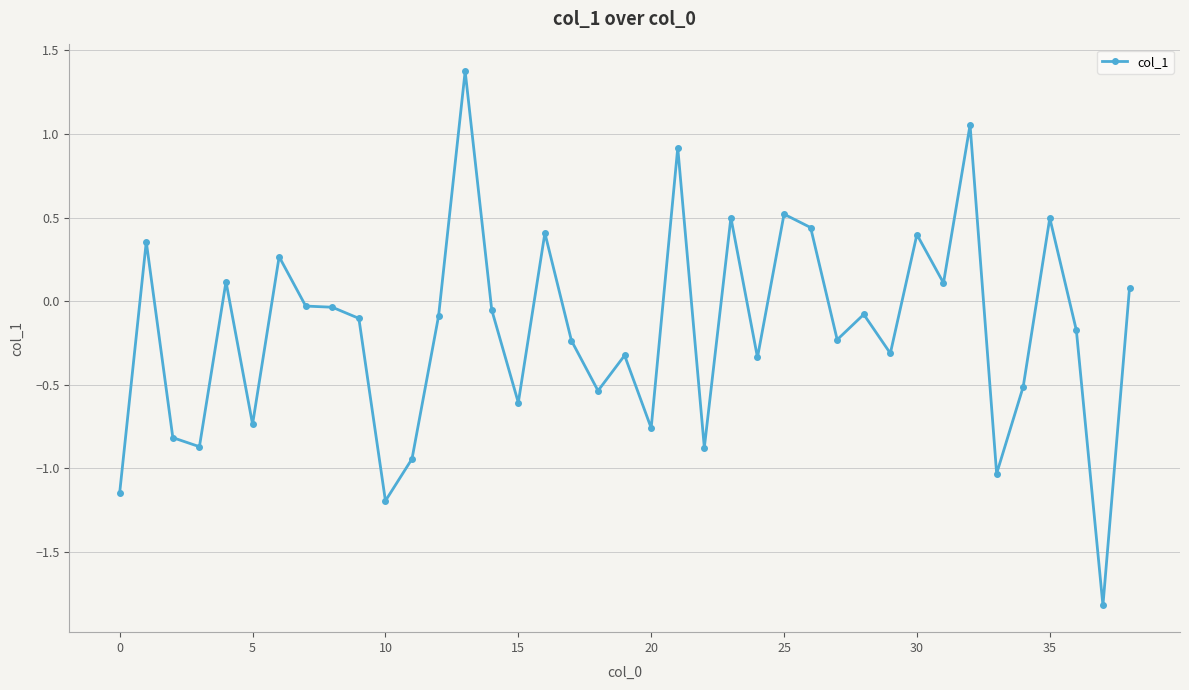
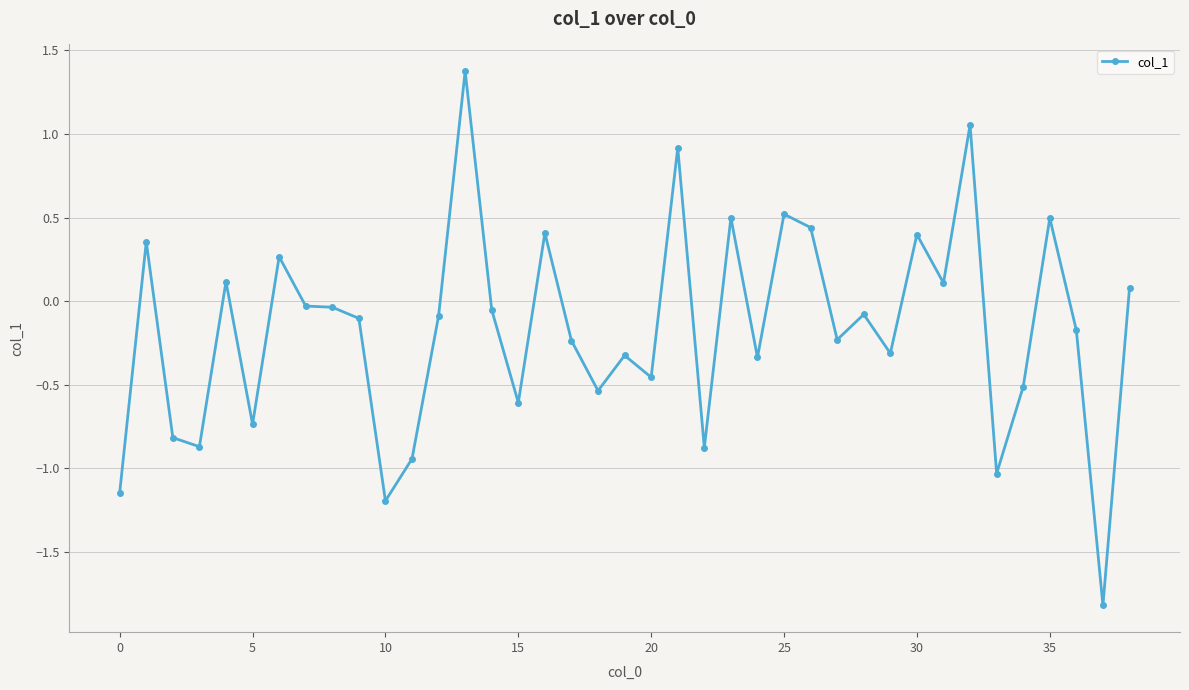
  {
    "0": -1.15,
    "5": -0.74,
    "10": -1.20,
    "15": -0.61,
-   "20": -0.76,
+   "20": -0.46,
    "25": 0.52,
    "30": 0.40,
    "35": 0.50
  }
